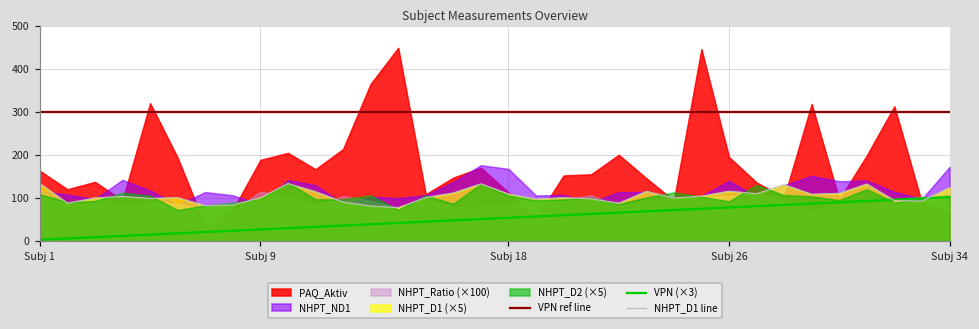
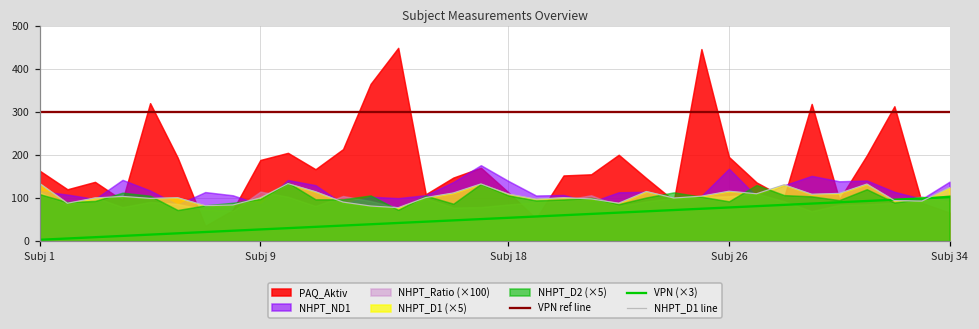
  {
    "VPN ref line": {
      "Subj 1": 300,
      "Subj 9": 300,
      "Subj 18": 300,
      "Subj 26": 300,
      "Subj 34": 300
    },
    "PAQ_Aktiv": {
      "Subj 1": 160,
      "Subj 9": 190,
      "Subj 26": 200,
      "Subj 34": 70
    },
    "NHPT_ND1": {
      "Subj 9": 80,
-     "Subj 18": 170,
-     "Subj 26": 140,
-     "Subj 34": 170
+     "Subj 18": 140,
+     "Subj 26": 170,
+     "Subj 34": 140
    },
    "NHPT_Ratio (×100)": {
      "Subj 9": 110,
      "Subj 18": 80,
      "Subj 26": 100,
      "Subj 34": 90
    },
    "NHPT_D1 (×5)": {
      "Subj 1": 130,
      "Subj 26": 120,
      "Subj 34": 120
    }
  }
